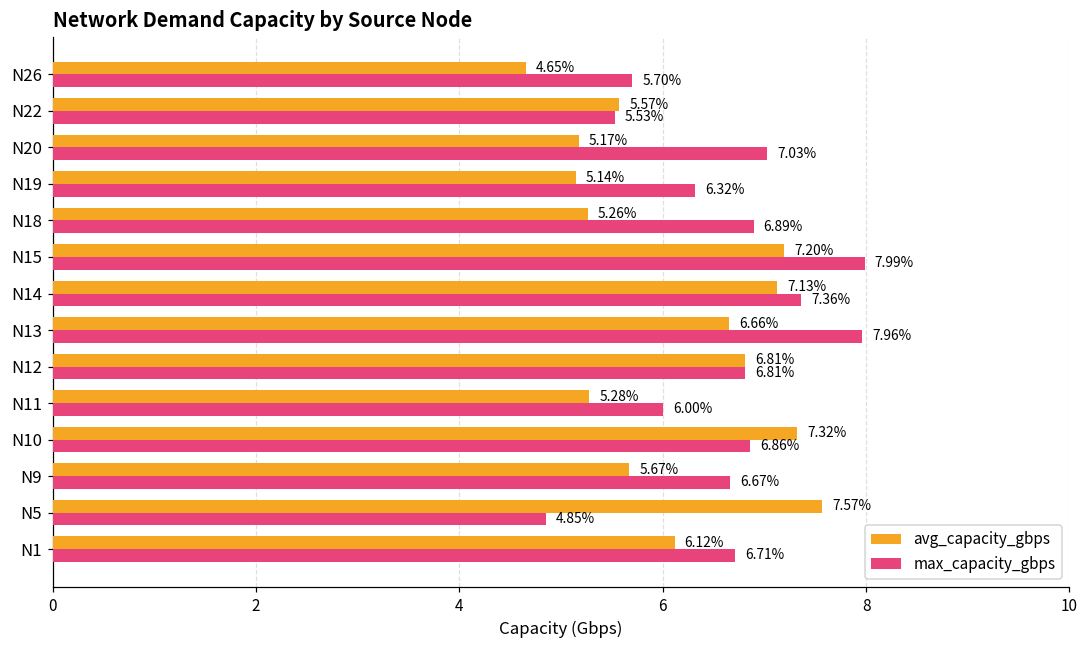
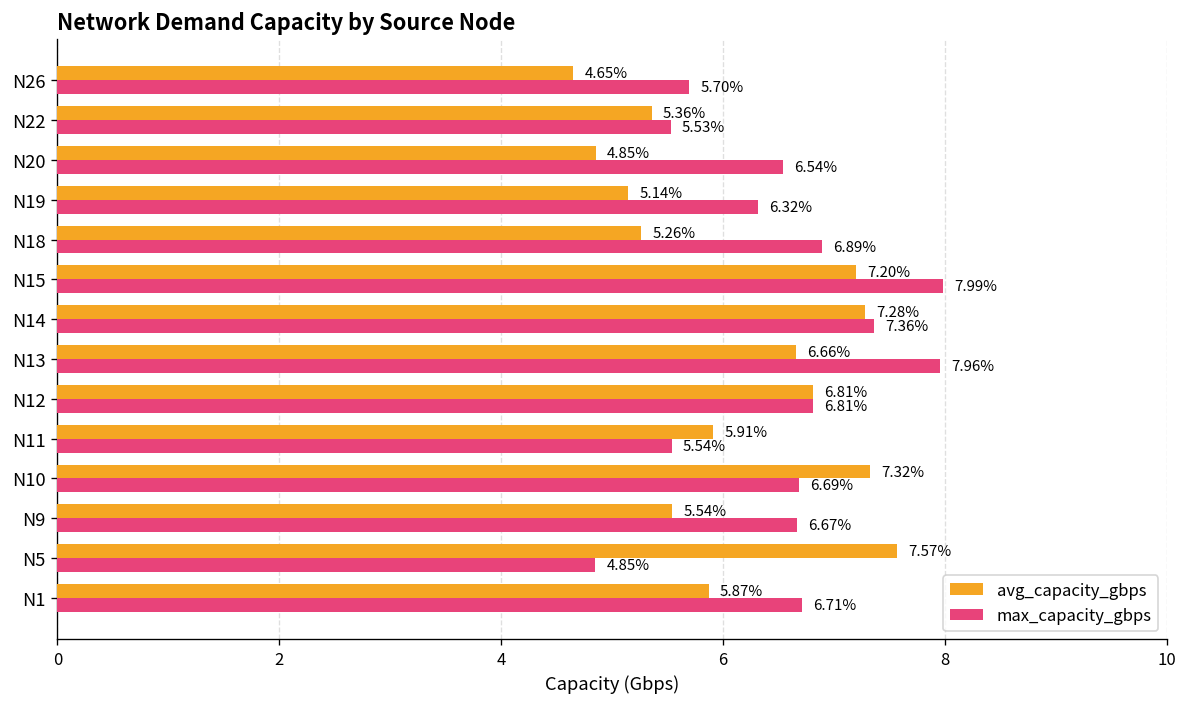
  {
    "avg_capacity_gbps": {
      "N26": "4.65%",
-     "N22": "5.57%",
-     "N20": "5.17%",
+     "N22": "5.36%",
+     "N20": "4.85%",
      "N19": "5.14%",
      "N18": "5.26%",
      "N15": "7.20%",
-     "N14": "7.13%",
+     "N14": "7.28%",
      "N13": "6.66%",
      "N12": "6.81%",
-     "N11": "5.28%",
+     "N11": "5.91%",
      "N10": "7.32%",
-     "N9": "5.67%",
+     "N9": "5.54%",
      "N5": "7.57%",
-     "N1": "6.12%"
+     "N1": "5.87%"
    },
    "max_capacity_gbps": {
      "N26": "5.70%",
      "N22": "5.53%",
-     "N20": "7.03%",
+     "N20": "6.54%",
      "N19": "6.32%",
      "N18": "6.89%",
      "N15": "7.99%",
      "N14": "7.36%",
      "N13": "7.96%",
      "N12": "6.81%",
-     "N11": "6.00%",
-     "N10": "6.86%",
+     "N11": "5.54%",
+     "N10": "6.69%",
      "N9": "6.67%",
      "N5": "4.85%",
      "N1": "6.71%"
    }
  }
